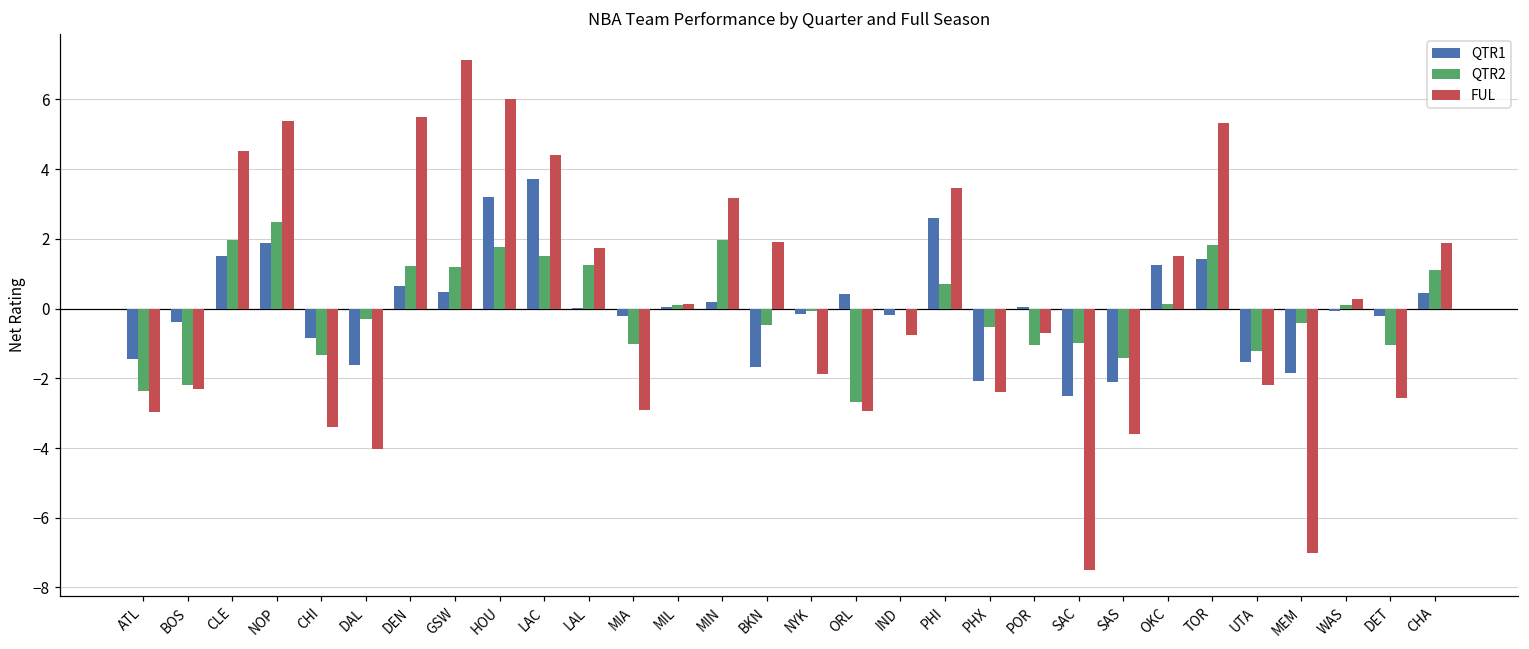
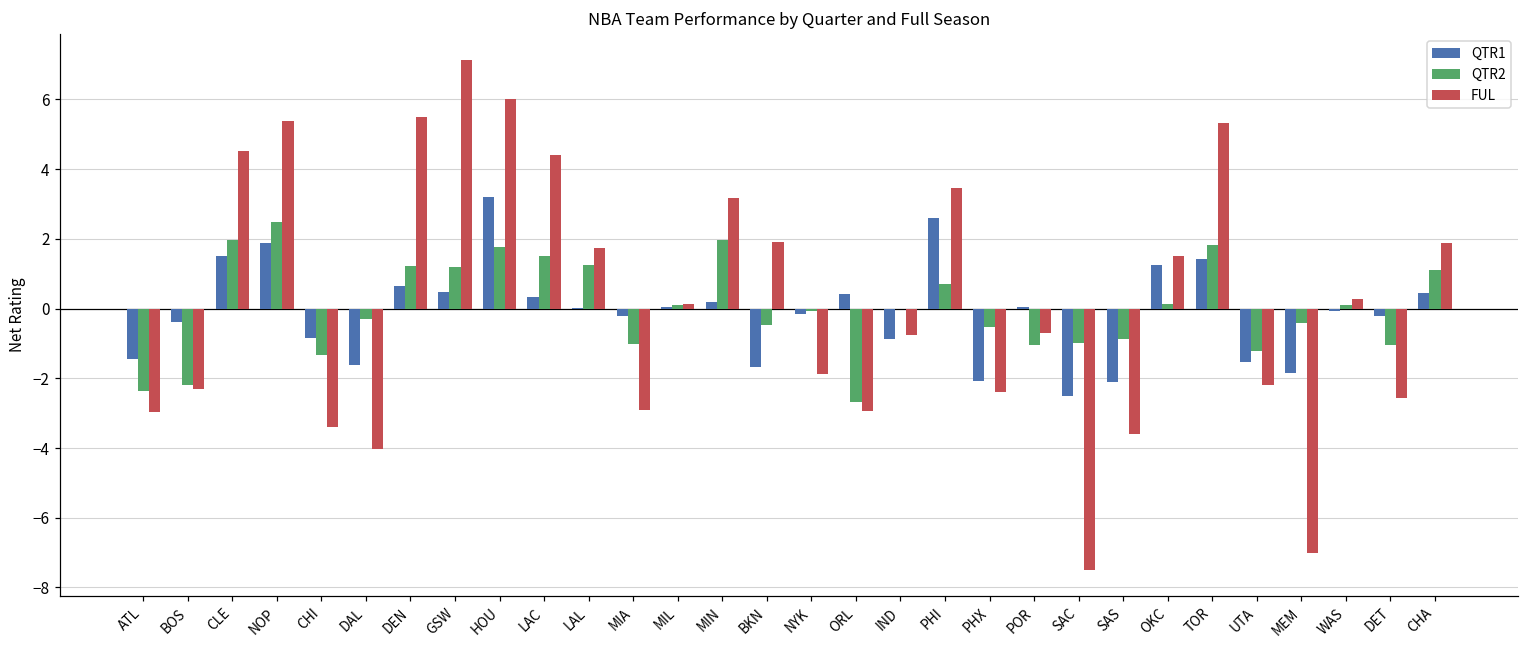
  {
    "QTR1": {
      "ATL": -1.4,
      "BOS": -0.4,
      "CLE": 1.5,
      "NOP": 1.9,
      "CHI": -0.8,
      "DAL": -1.6,
      "DEN": 0.6,
      "GSW": 0.5,
      "HOU": 3.2,
-     "LAC": 3.7,
+     "LAC": 0.3,
      "MIA": -0.2,
      "MIN": 0.2,
      "BKN": -1.7,
      "NYK": -0.2,
      "ORL": 0.4,
-     "IND": -0.2,
+     "IND": -0.9,
      "PHI": 2.6,
      "PHX": -2.1,
      "SAC": -2.5,
      "SAS": -2.1,
      "OKC": 1.3,
      "TOR": 1.4,
      "UTA": -1.5,
      "MEM": -1.9,
      "DET": -0.2,
      "CHA": 0.4
    },
    "QTR2": {
      "ATL": -2.4,
      "BOS": -2.2,
      "CLE": 2.0,
      "NOP": 2.5,
      "CHI": -1.3,
      "DAL": -0.3,
      "DEN": 1.2,
      "GSW": 1.2,
      "HOU": 1.8,
      "LAC": 1.5,
      "LAL": 1.3,
      "MIA": -1.0,
      "MIL": 0.1,
      "MIN": 2.0,
      "BKN": -0.5,
      "ORL": -2.7,
      "PHI": 0.7,
      "PHX": -0.5,
      "POR": -1.0,
      "SAC": -1.0,
-     "SAS": -1.4,
+     "SAS": -0.9,
      "OKC": 0.1,
      "TOR": 1.8,
      "UTA": -1.2,
      "MEM": -0.4,
      "WAS": 0.1,
      "DET": -1.1,
      "CHA": 1.1
    },
    "FUL": {
      "ATL": -3.0,
      "BOS": -2.3,
      "CLE": 4.5,
      "NOP": 5.4,
      "CHI": -3.4,
      "DAL": -4.0,
      "DEN": 5.5,
      "GSW": 7.1,
      "HOU": 6.0,
      "LAC": 4.4,
      "LAL": 1.7,
      "MIA": -2.9,
      "MIL": 0.1,
      "MIN": 3.2,
      "BKN": 1.9,
      "NYK": -1.9,
      "ORL": -2.9,
      "IND": -0.8,
      "PHI": 3.5,
      "PHX": -2.4,
      "POR": -0.7,
      "SAC": -7.5,
      "SAS": -3.6,
      "OKC": 1.5,
      "TOR": 5.3,
      "UTA": -2.2,
      "MEM": -7.0,
      "WAS": 0.3,
      "DET": -2.6,
      "CHA": 1.9
    }
  }
